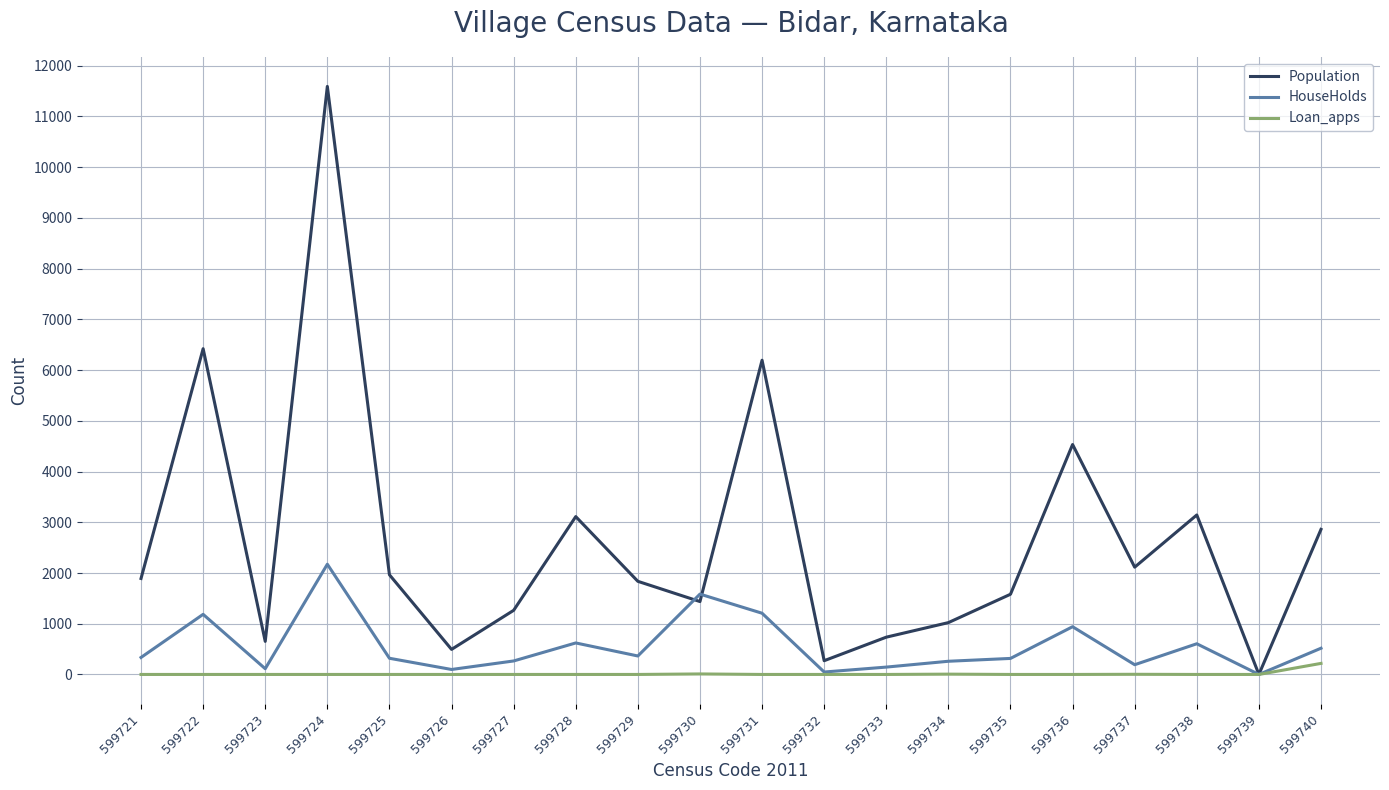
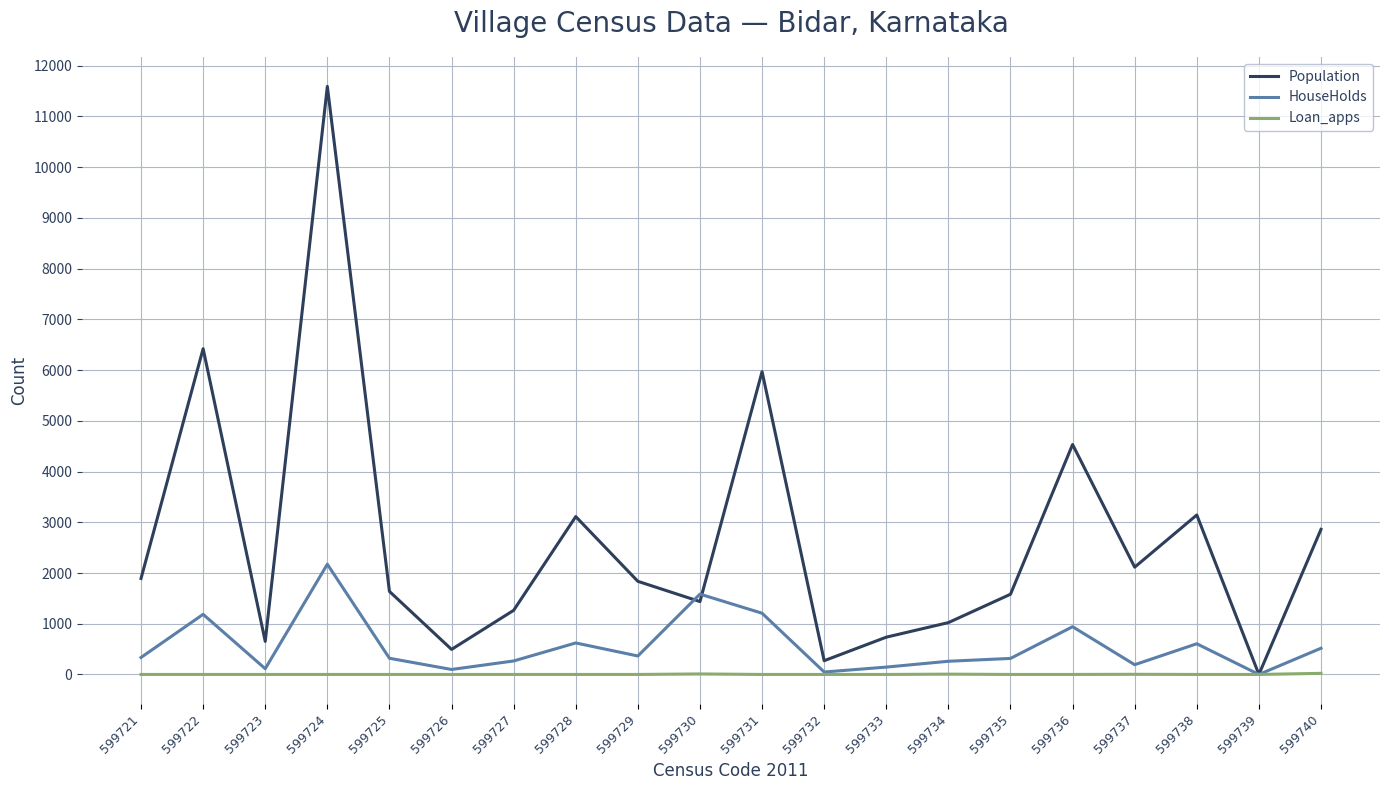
  {
    "Population": {
      "599721": 1900,
      "599722": 6400,
      "599723": 700,
      "599724": 11600,
-     "599725": 2000,
+     "599725": 1600,
      "599726": 500,
      "599727": 1300,
      "599728": 3100,
      "599729": 1800,
      "599730": 1400,
-     "599731": 6200,
+     "599731": 6000,
      "599732": 300,
      "599733": 700,
      "599734": 1000,
      "599735": 1600,
      "599736": 4500,
      "599737": 2100,
      "599738": 3100,
      "599740": 2900
    },
    "HouseHolds": {
      "599721": 300,
      "599722": 1200,
      "599723": 100,
      "599724": 2200,
      "599725": 300,
      "599726": 100,
      "599727": 300,
      "599728": 600,
      "599729": 400,
      "599730": 1600,
      "599731": 1200,
      "599733": 100,
      "599734": 300,
      "599735": 300,
      "599736": 900,
      "599737": 200,
      "599738": 600,
      "599740": 500
    },
    "Loan_apps": {
      "599721": 0,
      "599722": 0,
      "599723": 0,
      "599724": 0,
      "599725": 0,
      "599726": 0,
      "599727": 0,
      "599728": 0,
      "599729": 0,
      "599730": 0,
      "599731": 0,
      "599733": 0,
      "599734": 0,
      "599735": 0,
      "599736": 0,
      "599737": 0,
      "599738": 0,
-     "599740": 200
+     "599740": 0
    }
  }
